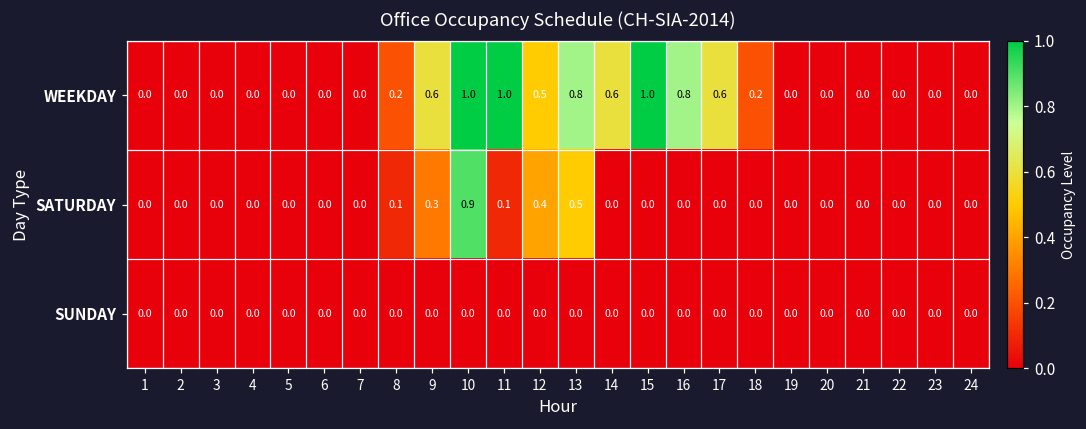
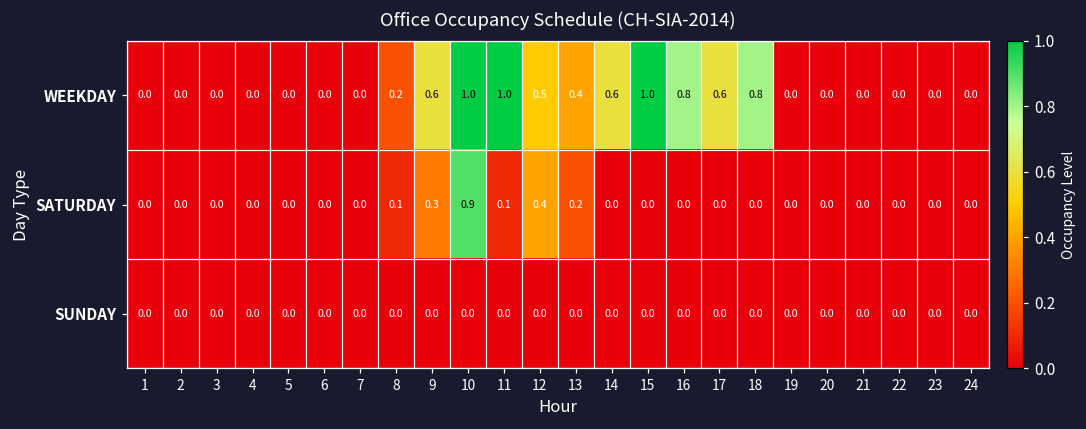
  {
    "WEEKDAY": {
      "1": 0.0,
      "2": 0.0,
      "3": 0.0,
      "4": 0.0,
      "5": 0.0,
      "6": 0.0,
      "7": 0.0,
      "8": 0.2,
      "9": 0.6,
      "10": 1.0,
      "11": 1.0,
      "12": 0.5,
-     "13": 0.8,
+     "13": 0.4,
      "14": 0.6,
      "15": 1.0,
      "16": 0.8,
      "17": 0.6,
-     "18": 0.2,
+     "18": 0.8,
      "19": 0.0,
      "20": 0.0,
      "21": 0.0,
      "22": 0.0,
      "23": 0.0,
      "24": 0.0
    },
    "SATURDAY": {
      "1": 0.0,
      "2": 0.0,
      "3": 0.0,
      "4": 0.0,
      "5": 0.0,
      "6": 0.0,
      "7": 0.0,
      "8": 0.1,
      "9": 0.3,
      "10": 0.9,
      "11": 0.1,
      "12": 0.4,
-     "13": 0.5,
+     "13": 0.2,
      "14": 0.0,
      "15": 0.0,
      "16": 0.0,
      "17": 0.0,
      "18": 0.0,
      "19": 0.0,
      "20": 0.0,
      "21": 0.0,
      "22": 0.0,
      "23": 0.0,
      "24": 0.0
    },
    "SUNDAY": {
      "1": 0.0,
      "2": 0.0,
      "3": 0.0,
      "4": 0.0,
      "5": 0.0,
      "6": 0.0,
      "7": 0.0,
      "8": 0.0,
      "9": 0.0,
      "10": 0.0,
      "11": 0.0,
      "12": 0.0,
      "13": 0.0,
      "14": 0.0,
      "15": 0.0,
      "16": 0.0,
      "17": 0.0,
      "18": 0.0,
      "19": 0.0,
      "20": 0.0,
      "21": 0.0,
      "22": 0.0,
      "23": 0.0,
      "24": 0.0
    }
  }
